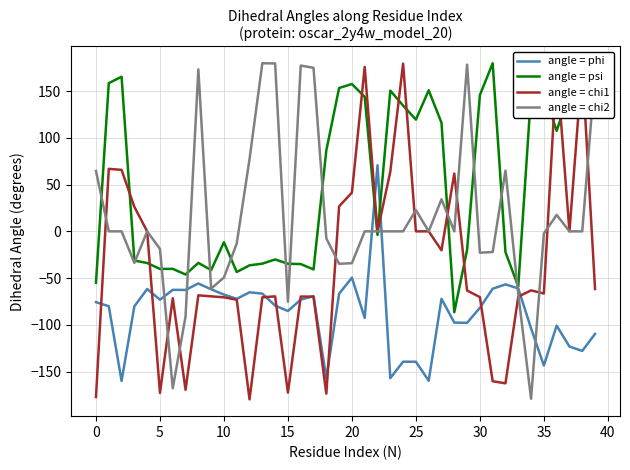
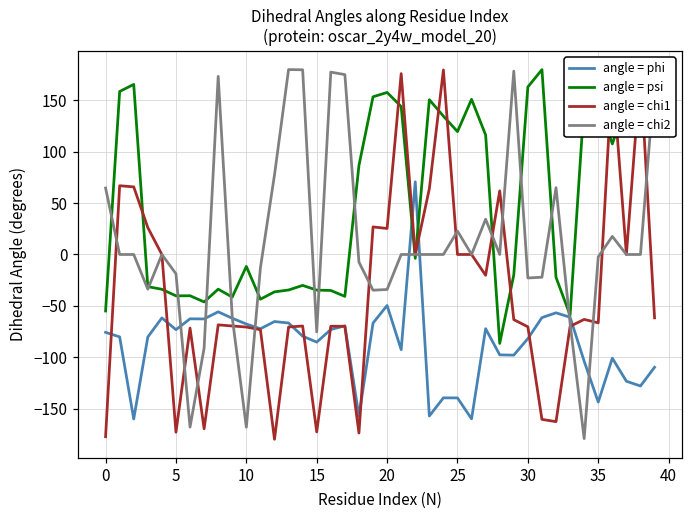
  {
    "angle = phi": {
      "0": -80,
      "5": -70,
      "10": -70,
      "15": -90,
      "20": -50,
      "25": -140,
      "30": -80,
      "35": -140
    },
    "angle = psi": {
      "0": -50,
      "5": -40,
      "10": -10,
      "15": -30,
      "20": 160,
      "25": 120,
-     "30": 150
+     "30": 160
    },
    "angle = chi1": {
      "0": -180,
      "5": -170,
      "10": -70,
      "15": -170,
-     "20": 40,
+     "20": 30,
      "25": 0,
      "30": -70,
      "35": -70
    },
    "angle = chi2": {
      "0": 60,
      "5": -20,
-     "10": -50,
+     "10": -170,
      "15": -80,
      "20": -30,
      "25": 20,
      "30": -20,
      "35": 0
    }
  }
